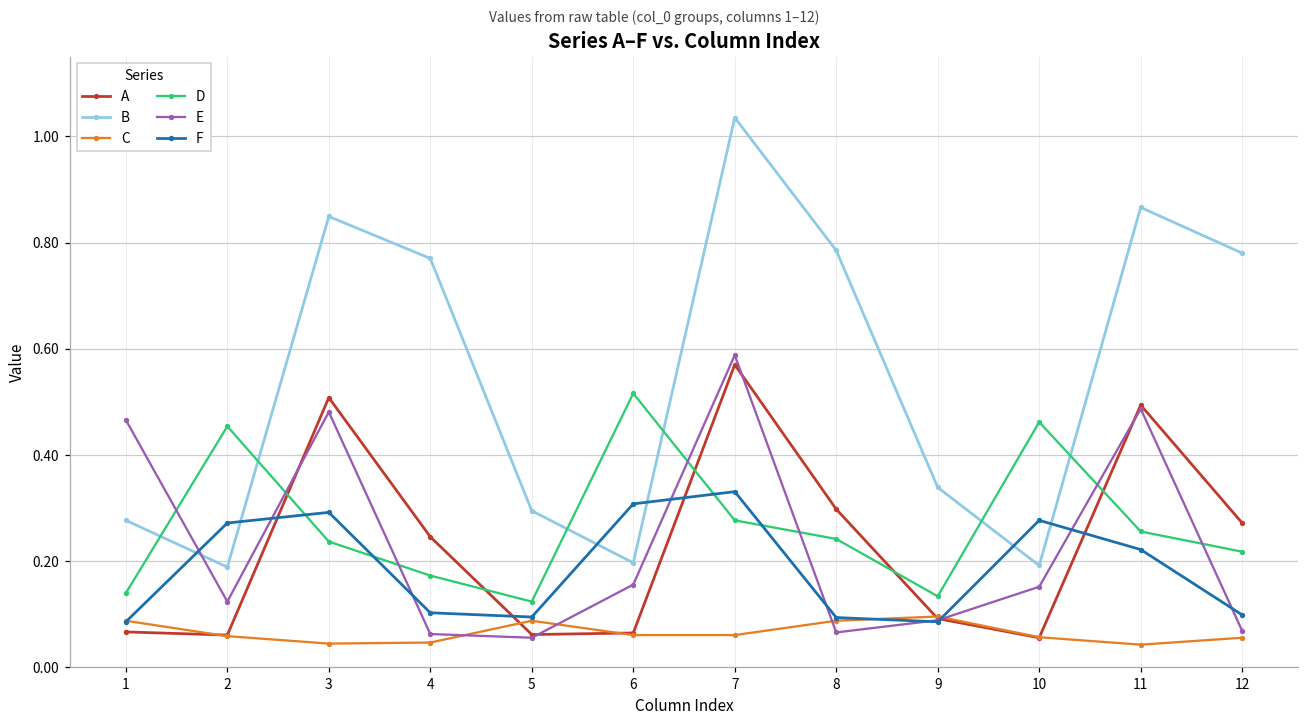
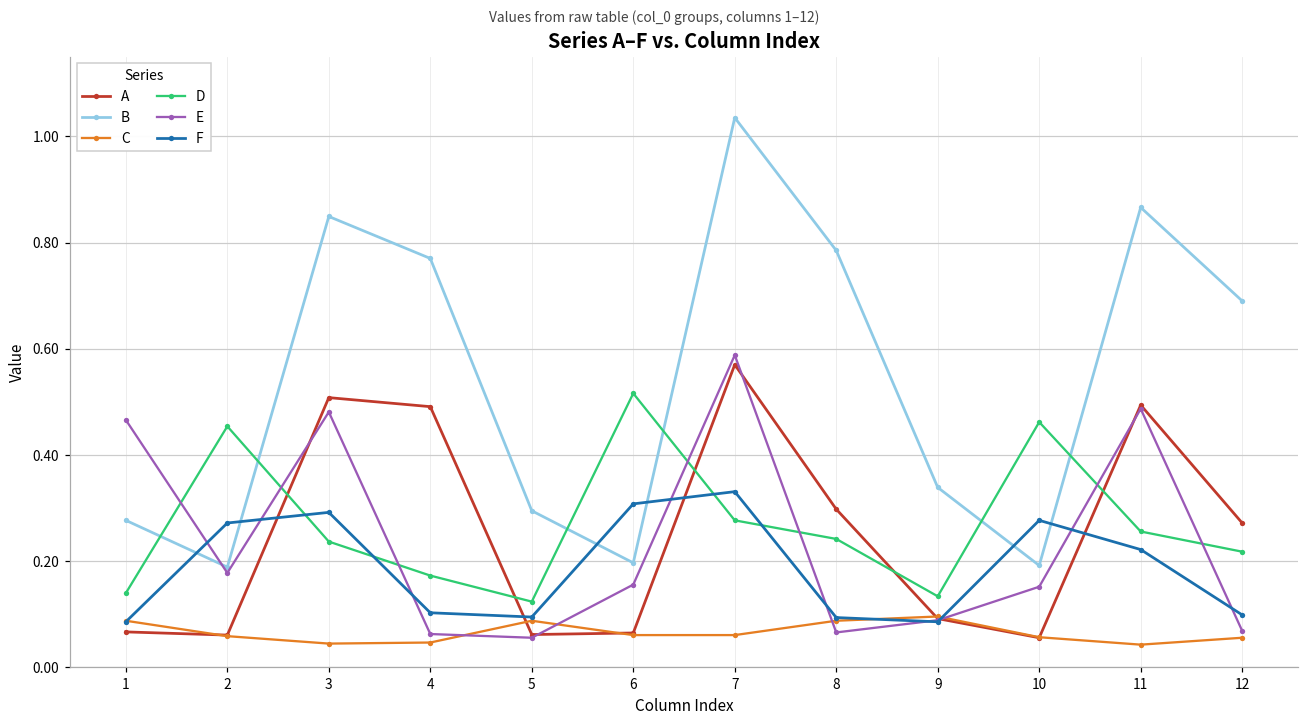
  {
    "A": {
      "1": 0.07,
      "3": 0.51,
-     "4": 0.25,
+     "4": 0.49,
      "5": 0.06,
      "7": 0.57,
      "8": 0.30,
      "11": 0.49,
      "12": 0.27
    },
    "B": {
      "1": 0.28,
      "2": 0.19,
      "3": 0.85,
      "4": 0.77,
      "5": 0.30,
      "6": 0.20,
      "7": 1.04,
      "8": 0.79,
      "9": 0.34,
      "10": 0.19,
      "11": 0.87,
-     "12": 0.78
+     "12": 0.69
    },
    "C": {
      "3": 0.05,
      "4": 0.05,
      "5": 0.09,
      "7": 0.06,
      "8": 0.09,
      "11": 0.04,
      "12": 0.06
    },
    "D": {
      "1": 0.14,
      "2": 0.45,
      "3": 0.24,
      "4": 0.17,
      "5": 0.12,
      "6": 0.52,
      "7": 0.28,
      "8": 0.24,
      "9": 0.13,
      "10": 0.46,
      "11": 0.26,
      "12": 0.22
    },
    "E": {
      "1": 0.47,
-     "2": 0.12,
+     "2": 0.18,
      "3": 0.48,
      "4": 0.06,
      "5": 0.06,
      "6": 0.16,
      "7": 0.59,
      "8": 0.07,
      "10": 0.15,
      "11": 0.49,
      "12": 0.07
    },
    "F": {
      "2": 0.27,
      "3": 0.29,
      "4": 0.10,
      "5": 0.10,
      "6": 0.31,
      "7": 0.33,
      "8": 0.09,
      "10": 0.28,
      "11": 0.22,
      "12": 0.10
    }
  }
